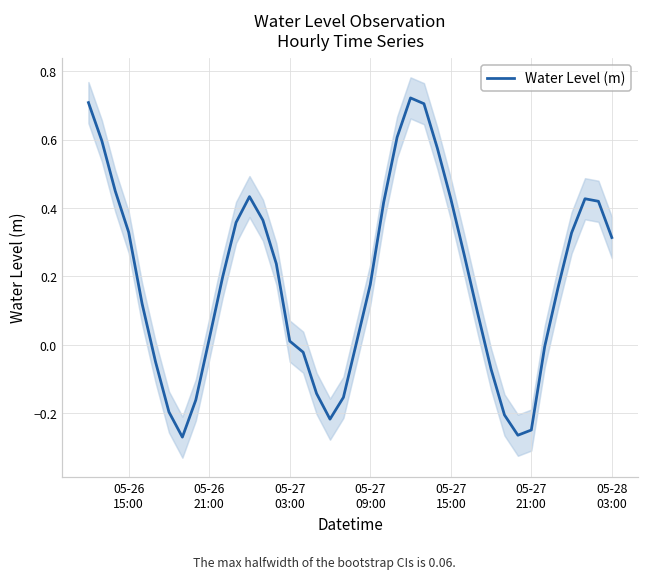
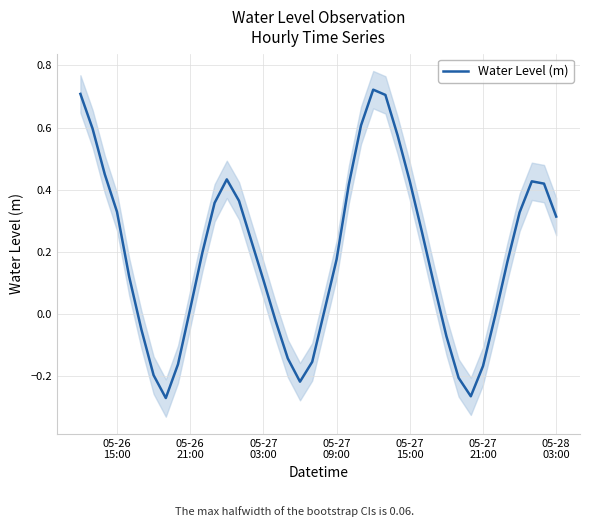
  {
    "Water Level (m)": {
      "05-26 15:00": 0.33,
      "05-26 21:00": 0.02,
-     "05-27 03:00": 0.01,
+     "05-27 03:00": 0.11,
      "05-27 09:00": 0.18,
      "05-27 15:00": 0.43,
-     "05-27 21:00": -0.25,
+     "05-27 21:00": -0.17,
      "05-28 03:00": 0.31
    }
  }
